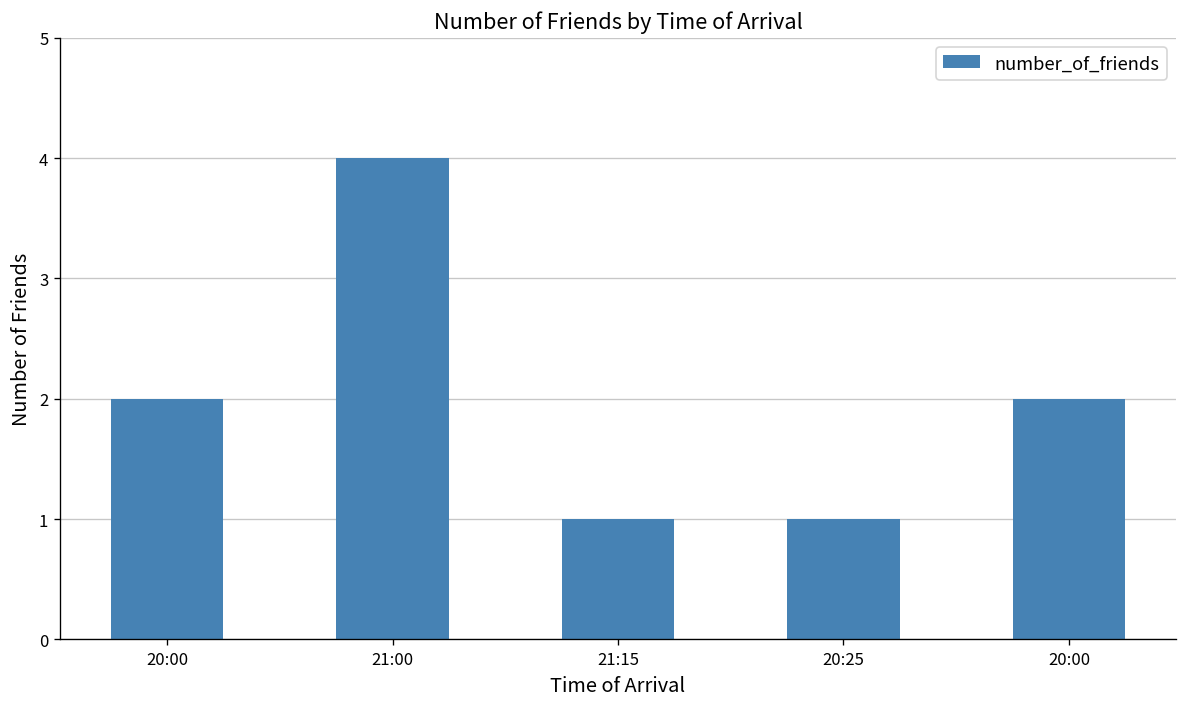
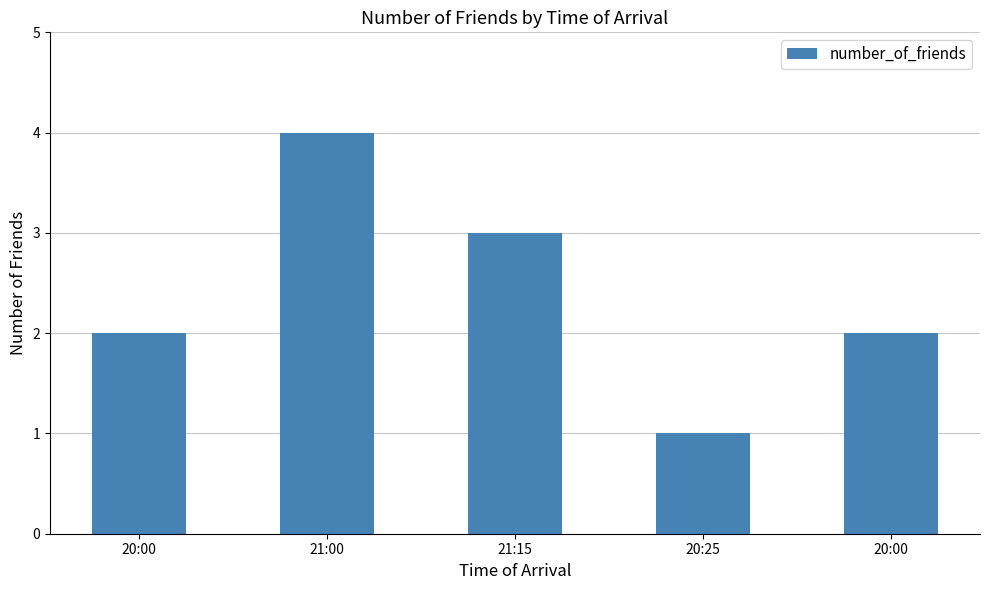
  {
    "21:00": 4,
-   "21:15": 1,
+   "21:15": 3,
    "20:25": 1
  }
